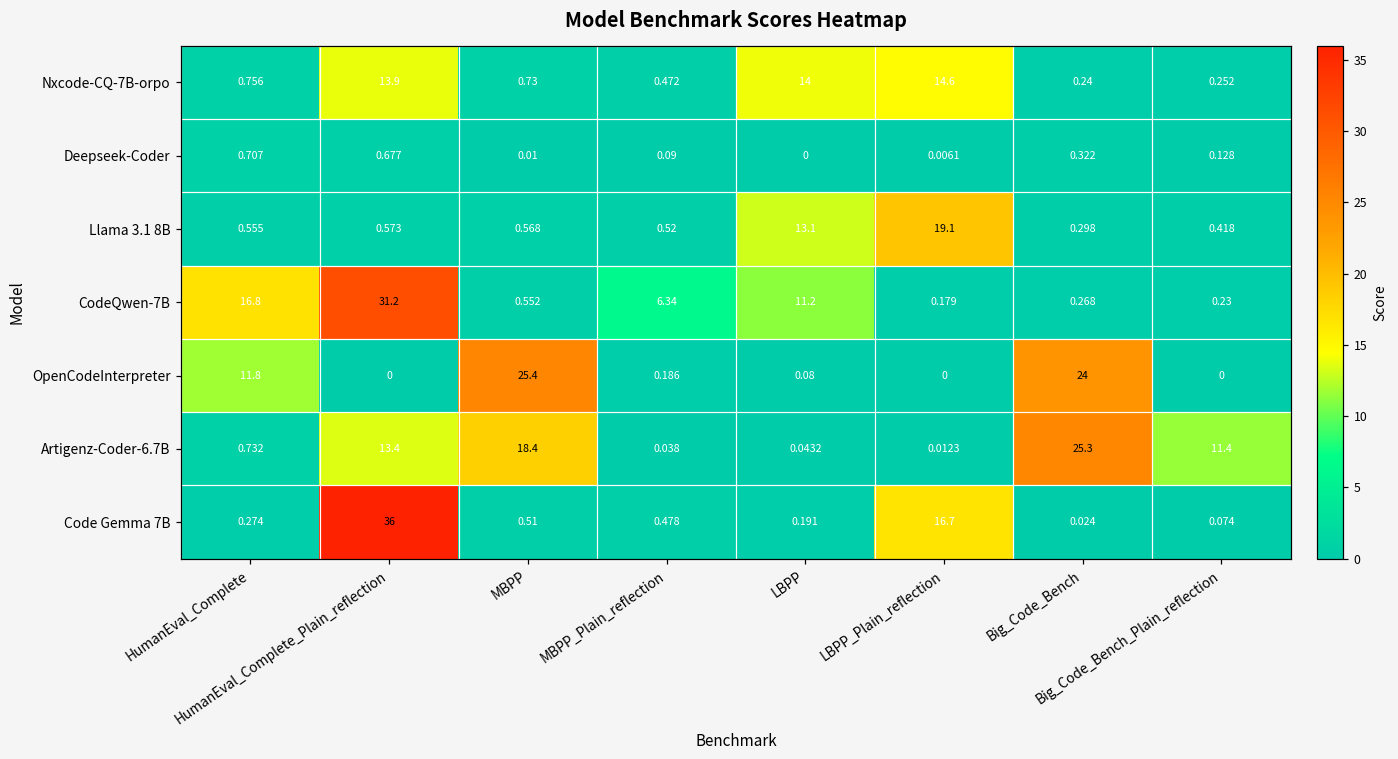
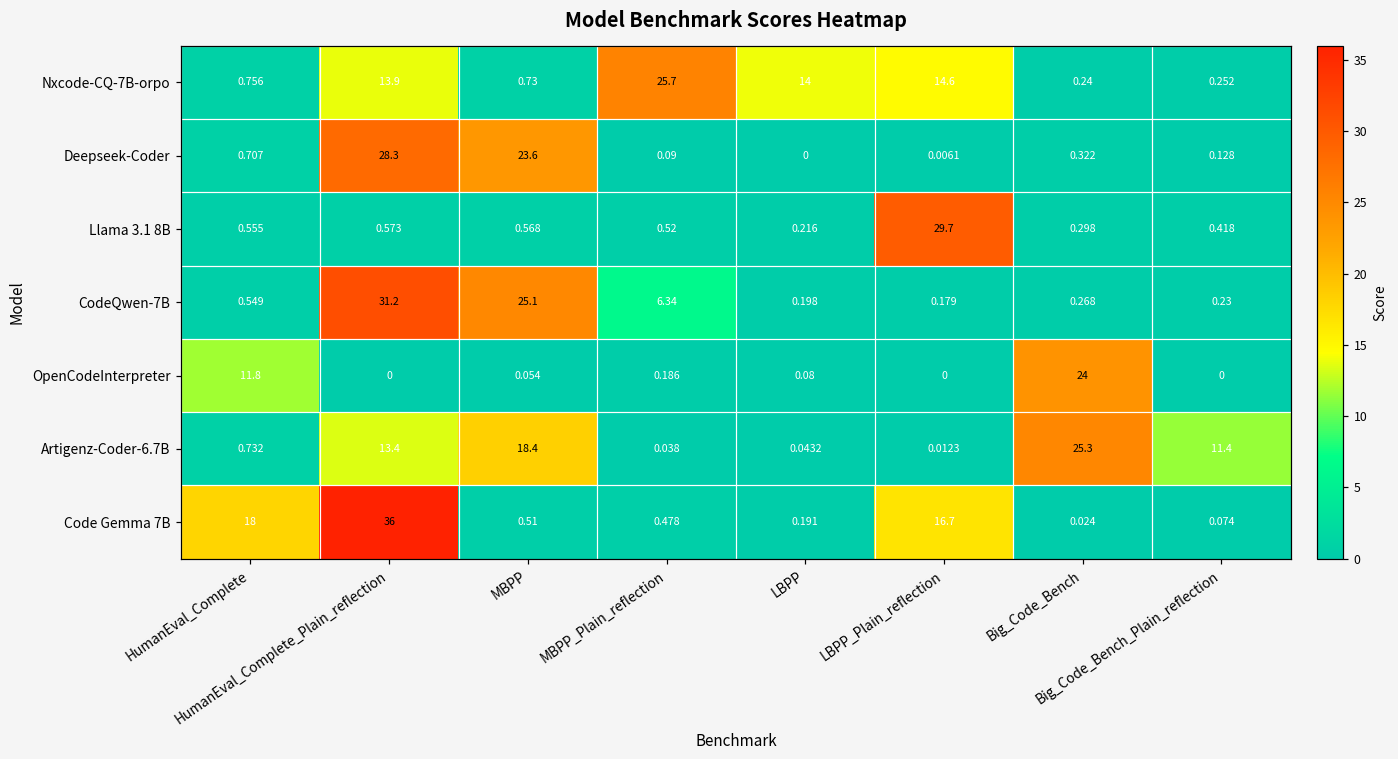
  {
    "Nxcode-CQ-7B-orpo": {
      "HumanEval_Complete": 0.756,
      "HumanEval_Complete_Plain_reflection": 13.9,
      "MBPP": 0.73,
-     "MBPP_Plain_reflection": 0.472,
+     "MBPP_Plain_reflection": 25.7,
      "LBPP": 14,
      "LBPP_Plain_reflection": 14.6,
      "Big_Code_Bench": 0.24,
      "Big_Code_Bench_Plain_reflection": 0.252
    },
    "Deepseek-Coder": {
      "HumanEval_Complete": 0.707,
-     "HumanEval_Complete_Plain_reflection": 0.677,
-     "MBPP": 0.01,
+     "HumanEval_Complete_Plain_reflection": 28.3,
+     "MBPP": 23.6,
      "MBPP_Plain_reflection": 0.09,
      "LBPP": 0,
      "LBPP_Plain_reflection": 0.0061,
      "Big_Code_Bench": 0.322,
      "Big_Code_Bench_Plain_reflection": 0.128
    },
    "Llama 3.1 8B": {
      "HumanEval_Complete": 0.555,
      "HumanEval_Complete_Plain_reflection": 0.573,
      "MBPP": 0.568,
      "MBPP_Plain_reflection": 0.52,
-     "LBPP": 13.1,
-     "LBPP_Plain_reflection": 19.1,
+     "LBPP": 0.216,
+     "LBPP_Plain_reflection": 29.7,
      "Big_Code_Bench": 0.298,
      "Big_Code_Bench_Plain_reflection": 0.418
    },
    "CodeQwen-7B": {
-     "HumanEval_Complete": 16.8,
+     "HumanEval_Complete": 0.549,
      "HumanEval_Complete_Plain_reflection": 31.2,
-     "MBPP": 0.552,
+     "MBPP": 25.1,
      "MBPP_Plain_reflection": 6.34,
-     "LBPP": 11.2,
+     "LBPP": 0.198,
      "LBPP_Plain_reflection": 0.179,
      "Big_Code_Bench": 0.268,
      "Big_Code_Bench_Plain_reflection": 0.23
    },
    "OpenCodeInterpreter": {
      "HumanEval_Complete": 11.8,
      "HumanEval_Complete_Plain_reflection": 0,
-     "MBPP": 25.4,
+     "MBPP": 0.054,
      "MBPP_Plain_reflection": 0.186,
      "LBPP": 0.08,
      "LBPP_Plain_reflection": 0,
      "Big_Code_Bench": 24,
      "Big_Code_Bench_Plain_reflection": 0
    },
    "Artigenz-Coder-6.7B": {
      "HumanEval_Complete": 0.732,
      "HumanEval_Complete_Plain_reflection": 13.4,
      "MBPP": 18.4,
      "MBPP_Plain_reflection": 0.038,
      "LBPP": 0.0432,
      "LBPP_Plain_reflection": 0.0123,
      "Big_Code_Bench": 25.3,
      "Big_Code_Bench_Plain_reflection": 11.4
    },
    "Code Gemma 7B": {
-     "HumanEval_Complete": 0.274,
+     "HumanEval_Complete": 18,
      "HumanEval_Complete_Plain_reflection": 36,
      "MBPP": 0.51,
      "MBPP_Plain_reflection": 0.478,
      "LBPP": 0.191,
      "LBPP_Plain_reflection": 16.7,
      "Big_Code_Bench": 0.024,
      "Big_Code_Bench_Plain_reflection": 0.074
    }
  }
